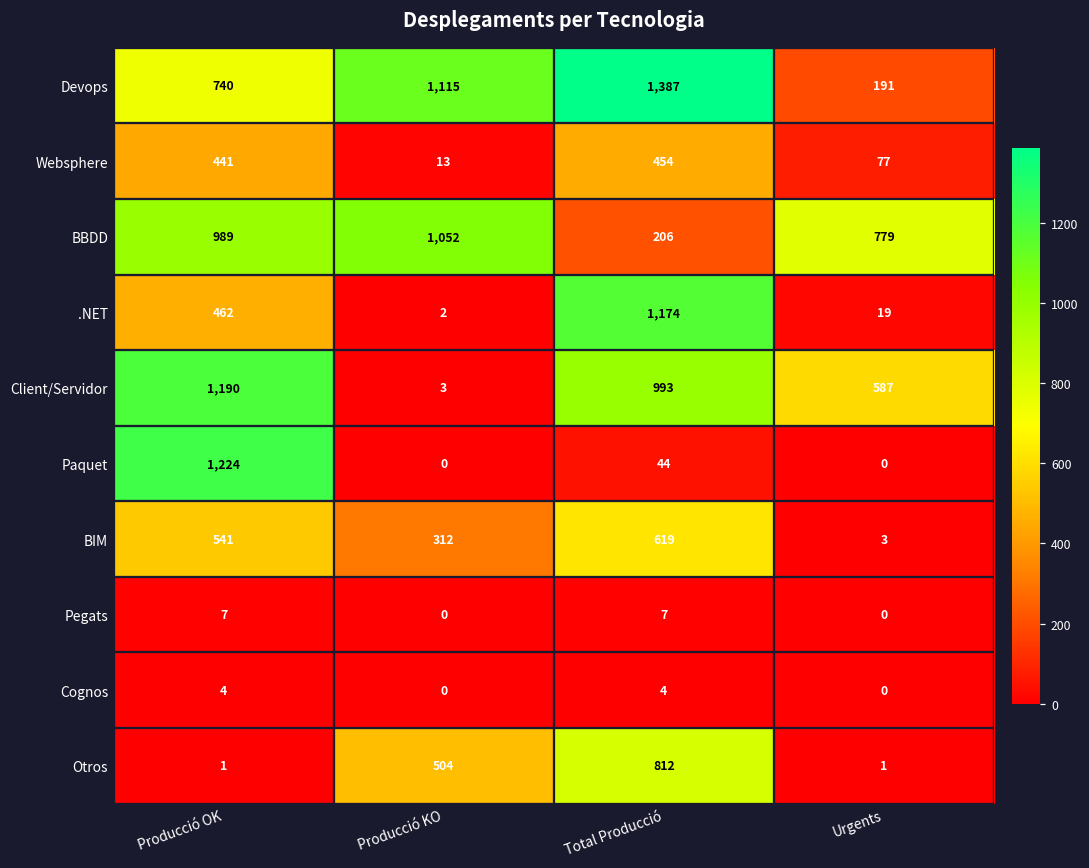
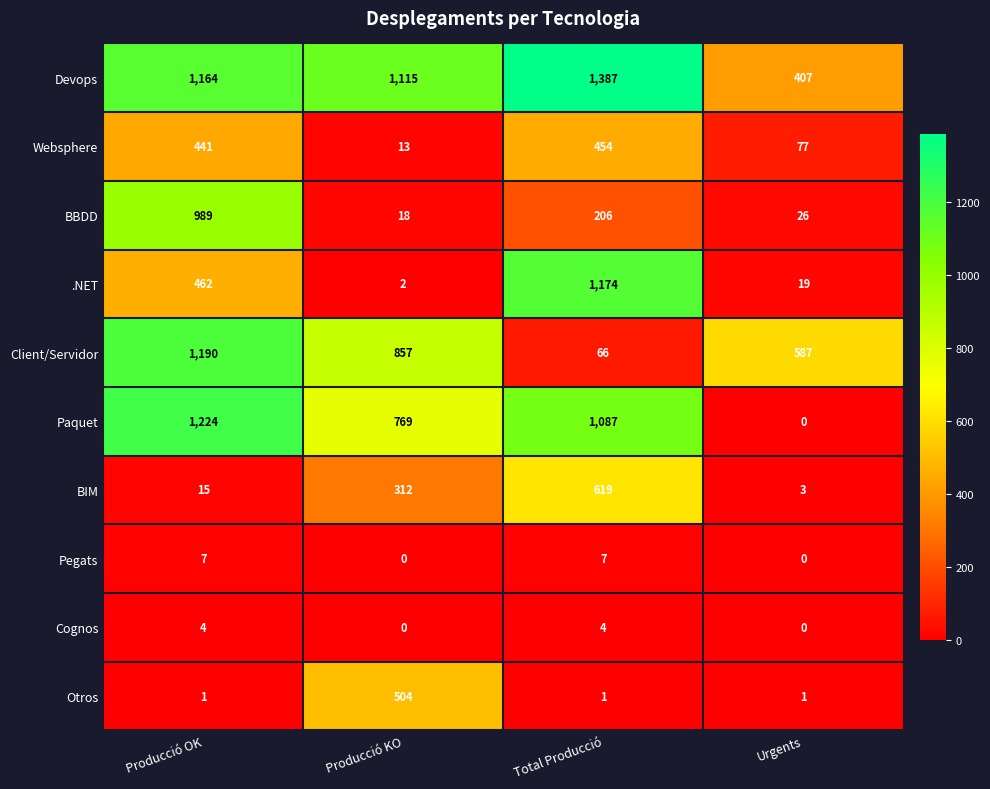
  {
    "Devops": {
-     "Producció OK": "740",
+     "Producció OK": "1,164",
      "Producció KO": "1,115",
      "Total Producció": "1,387",
-     "Urgents": "191"
+     "Urgents": "407"
    },
    "Websphere": {
      "Producció OK": "441",
      "Producció KO": "13",
      "Total Producció": "454",
      "Urgents": "77"
    },
    "BBDD": {
      "Producció OK": "989",
-     "Producció KO": "1,052",
+     "Producció KO": "18",
      "Total Producció": "206",
-     "Urgents": "779"
+     "Urgents": "26"
    },
    ".NET": {
      "Producció OK": "462",
      "Producció KO": "2",
      "Total Producció": "1,174",
      "Urgents": "19"
    },
    "Client/Servidor": {
      "Producció OK": "1,190",
-     "Producció KO": "3",
-     "Total Producció": "993",
+     "Producció KO": "857",
+     "Total Producció": "66",
      "Urgents": "587"
    },
    "Paquet": {
      "Producció OK": "1,224",
-     "Producció KO": "0",
-     "Total Producció": "44",
+     "Producció KO": "769",
+     "Total Producció": "1,087",
      "Urgents": "0"
    },
    "BIM": {
-     "Producció OK": "541",
+     "Producció OK": "15",
      "Producció KO": "312",
      "Total Producció": "619",
      "Urgents": "3"
    },
    "Pegats": {
      "Producció OK": "7",
      "Producció KO": "0",
      "Total Producció": "7",
      "Urgents": "0"
    },
    "Cognos": {
      "Producció OK": "4",
      "Producció KO": "0",
      "Total Producció": "4",
      "Urgents": "0"
    },
    "Otros": {
      "Producció OK": "1",
      "Producció KO": "504",
-     "Total Producció": "812",
+     "Total Producció": "1",
      "Urgents": "1"
    }
  }
